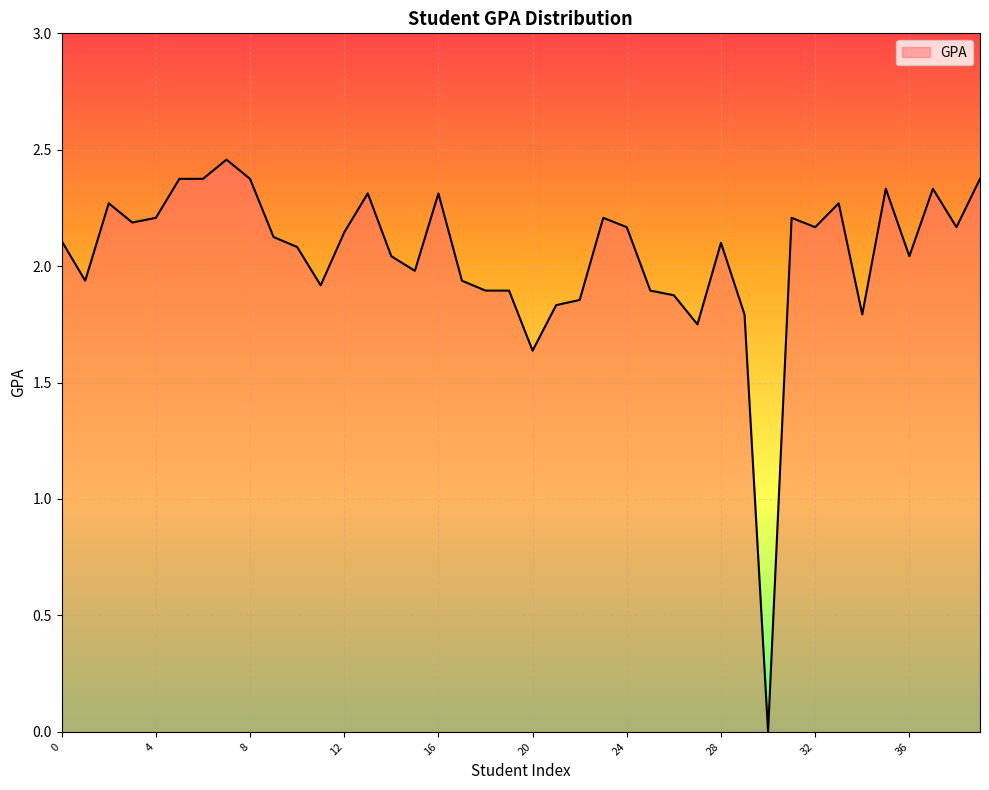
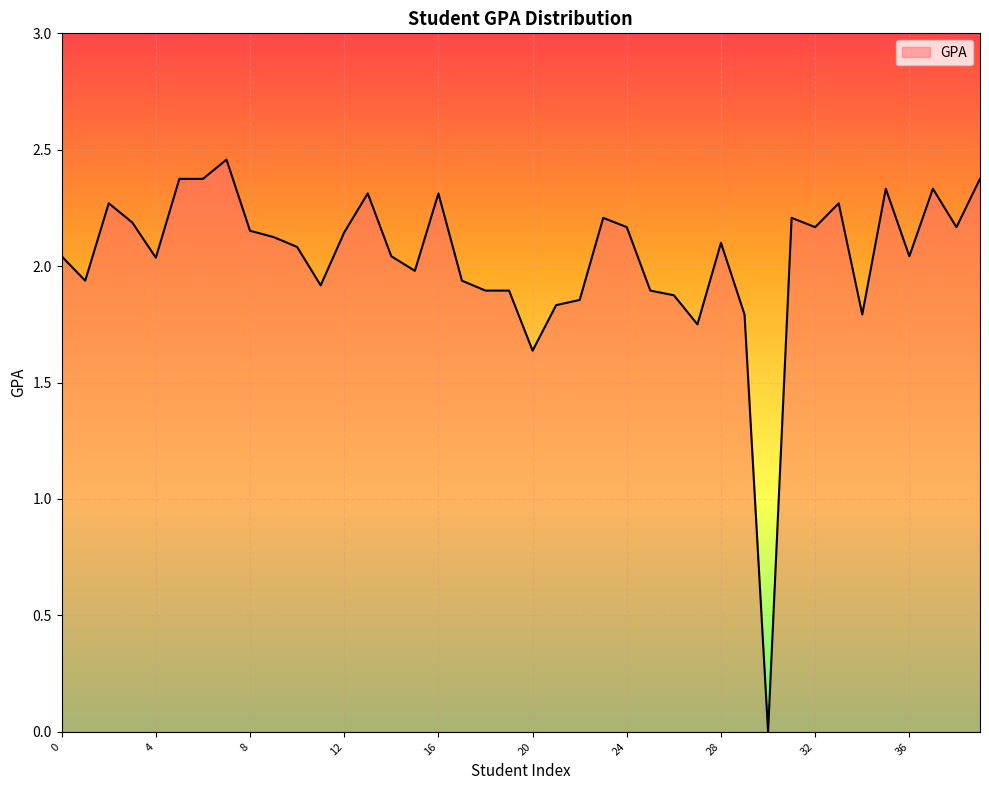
  {
-   "0": 2.11,
-   "4": 2.21,
-   "8": 2.38,
+   "0": 2.04,
+   "4": 2.04,
+   "8": 2.15,
    "12": 2.15,
    "16": 2.31,
    "20": 1.64,
    "24": 2.17,
    "28": 2.10,
    "32": 2.17,
    "36": 2.04
  }
